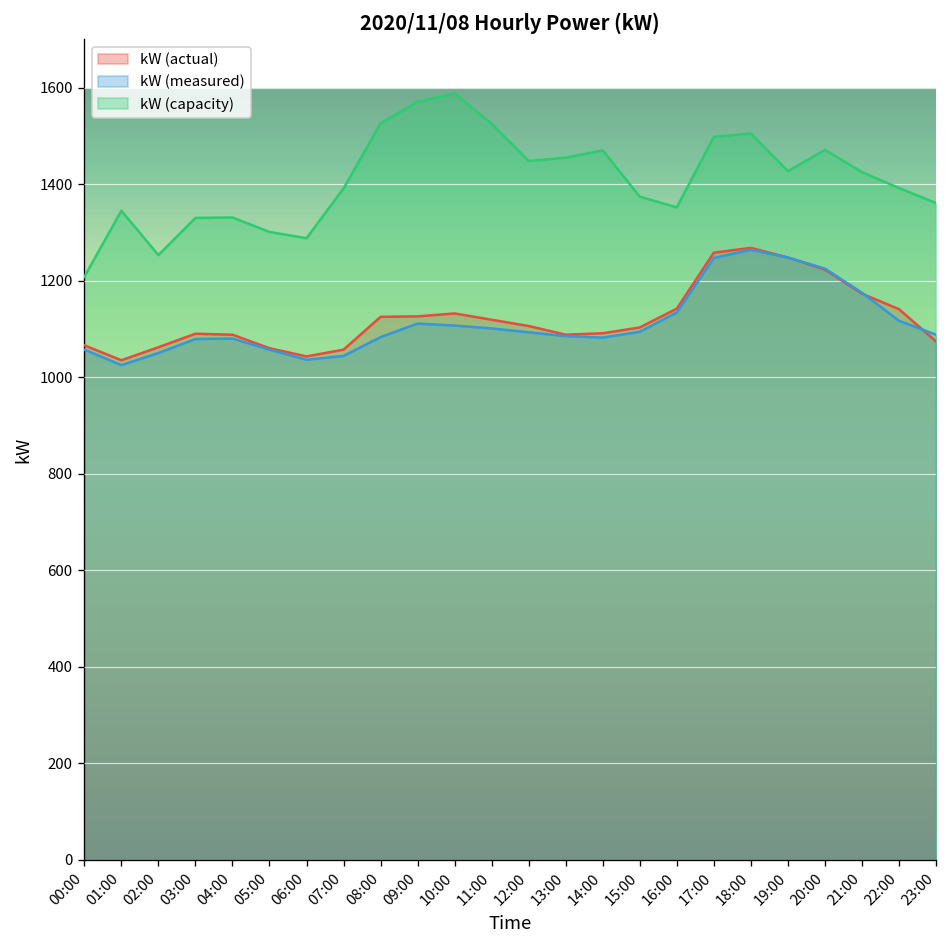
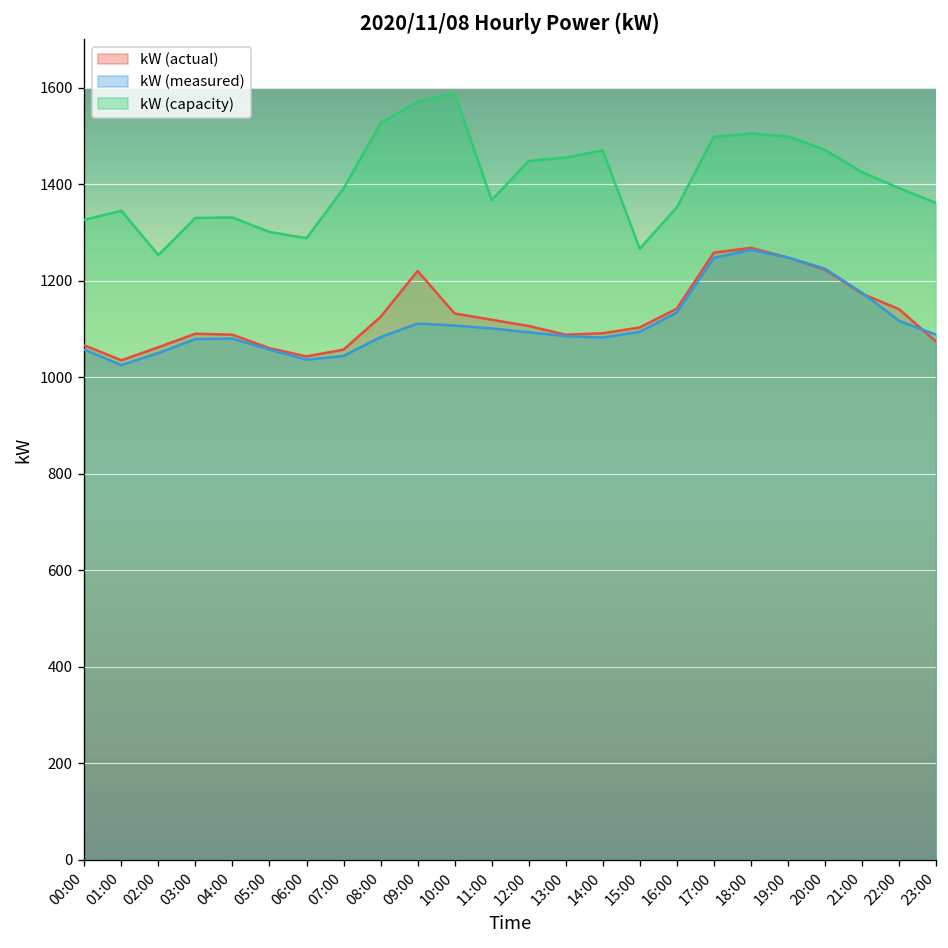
  {
    "kW (actual)": {
      "00:00": 1070,
      "01:00": 1040,
      "02:00": 1060,
      "03:00": 1090,
      "04:00": 1090,
      "06:00": 1040,
      "07:00": 1060,
      "08:00": 1130,
-     "09:00": 1130,
+     "09:00": 1220,
      "10:00": 1130,
      "11:00": 1120,
      "12:00": 1110,
      "14:00": 1090,
      "15:00": 1100,
      "16:00": 1140,
      "17:00": 1260,
      "22:00": 1140,
      "23:00": 1070
    },
    "kW (measured)": {
      "00:00": 1060,
      "01:00": 1030,
      "02:00": 1050,
      "03:00": 1080,
      "04:00": 1080,
      "06:00": 1040,
      "07:00": 1040,
      "08:00": 1080,
      "09:00": 1110,
      "10:00": 1110,
      "11:00": 1100,
      "12:00": 1090,
      "14:00": 1080,
      "15:00": 1090,
      "16:00": 1130,
      "17:00": 1250,
      "22:00": 1120,
      "23:00": 1090
    },
    "kW (capacity)": {
-     "00:00": 1210,
+     "00:00": 1330,
      "01:00": 1350,
      "02:00": 1250,
      "03:00": 1330,
      "04:00": 1330,
      "05:00": 1300,
      "06:00": 1290,
      "07:00": 1390,
      "08:00": 1530,
      "09:00": 1570,
      "10:00": 1590,
-     "11:00": 1530,
+     "11:00": 1370,
      "12:00": 1450,
      "13:00": 1460,
      "14:00": 1470,
-     "15:00": 1370,
+     "15:00": 1270,
      "16:00": 1350,
      "17:00": 1500,
      "18:00": 1510,
-     "19:00": 1430,
+     "19:00": 1500,
      "20:00": 1470,
      "21:00": 1430,
      "22:00": 1390,
      "23:00": 1360
    }
  }
